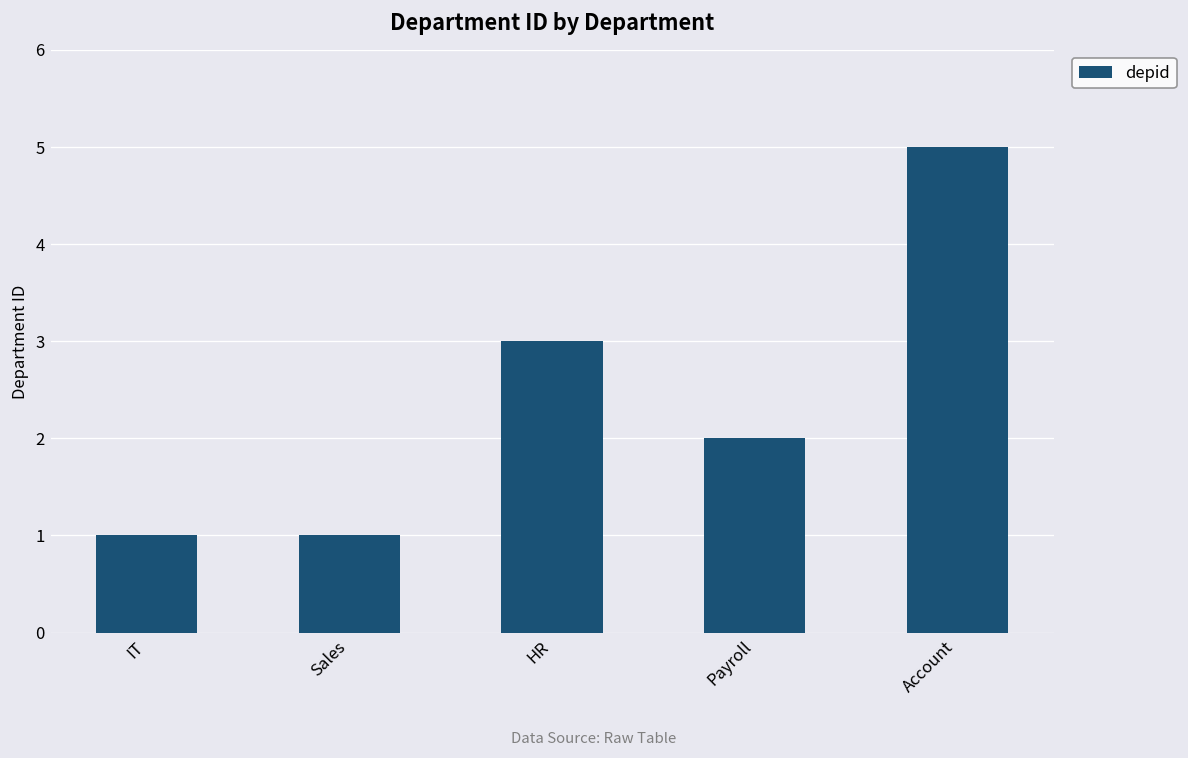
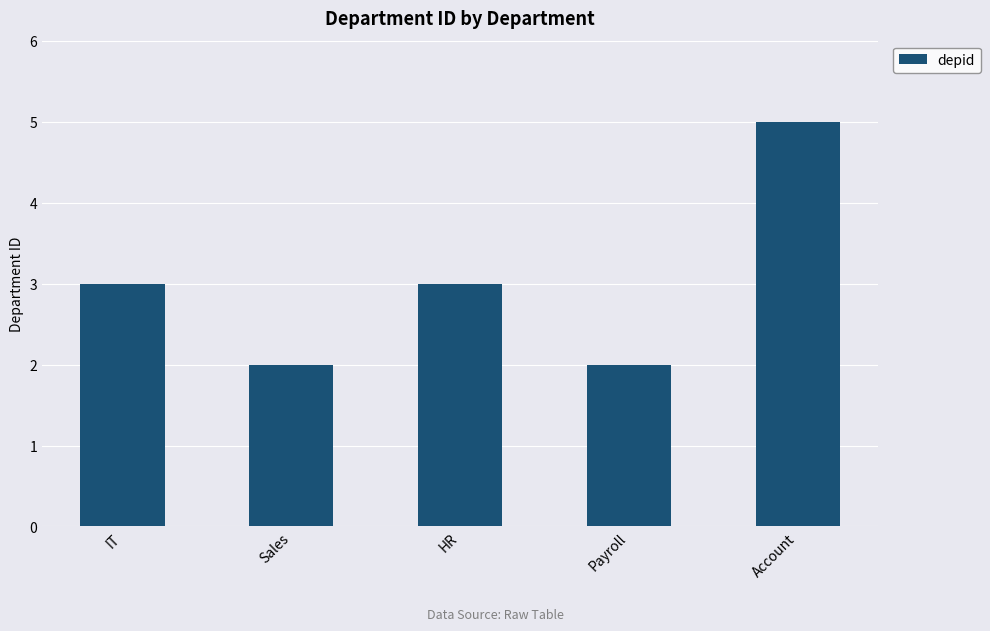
  {
-   "IT": 1,
-   "Sales": 1,
+   "IT": 3,
+   "Sales": 2,
    "HR": 3,
    "Payroll": 2,
    "Account": 5
  }
